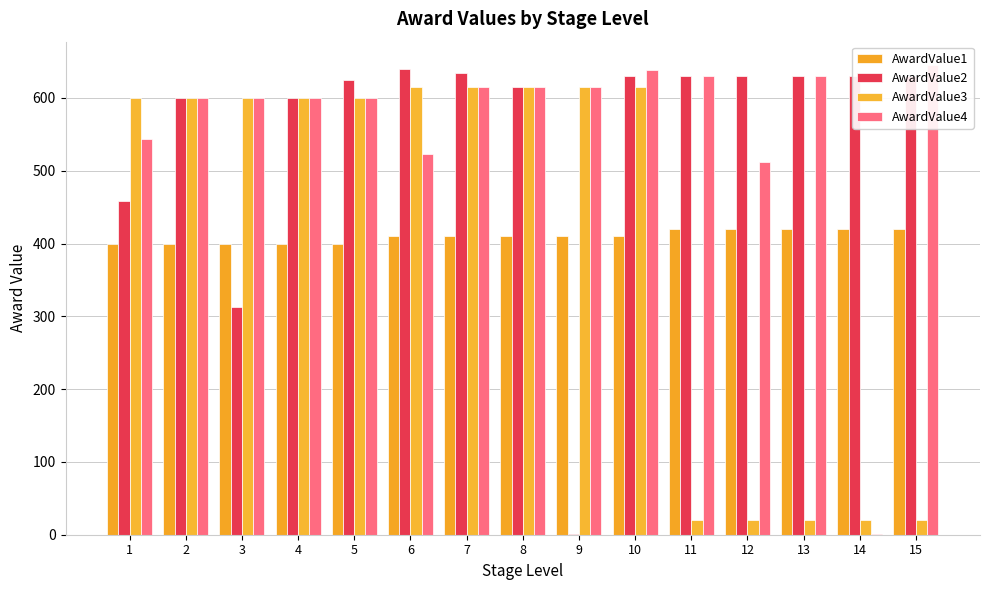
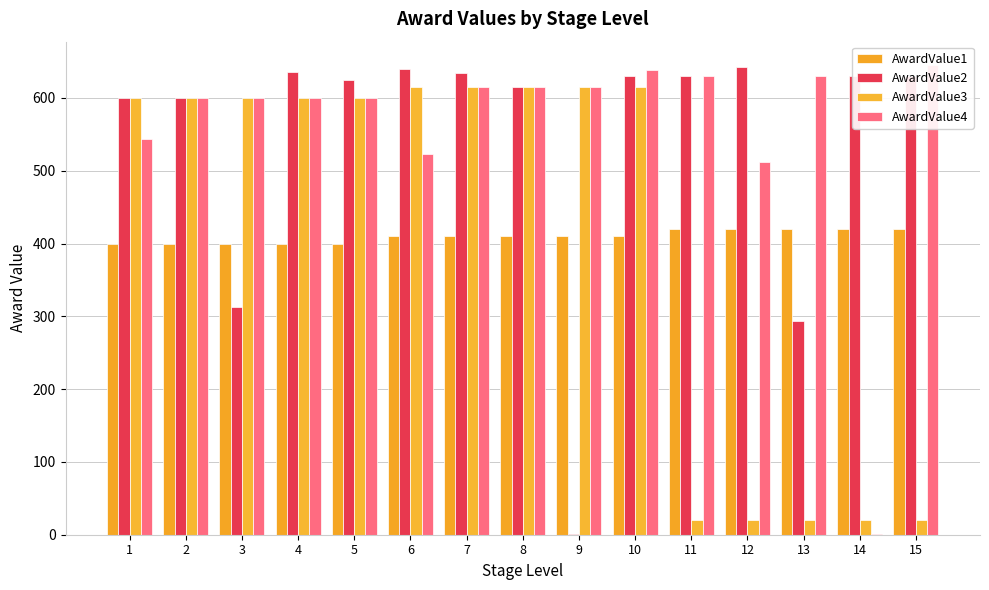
  {
    "AwardValue2": {
-     "1": 460,
+     "1": 600,
      "2": 600,
      "3": 310,
-     "4": 600,
+     "4": 640,
      "5": 630,
      "6": 640,
      "7": 630,
      "8": 620,
      "10": 630,
      "11": 630,
-     "12": 630,
-     "13": 630
+     "12": 640,
+     "13": 290
    },
    "AwardValue4": {
      "1": 540,
      "2": 600,
      "3": 600,
      "4": 600,
      "5": 600,
      "6": 520,
      "7": 620,
      "8": 620,
      "9": 620,
      "10": 640,
      "11": 630,
      "12": 510,
      "13": 630
    }
  }
